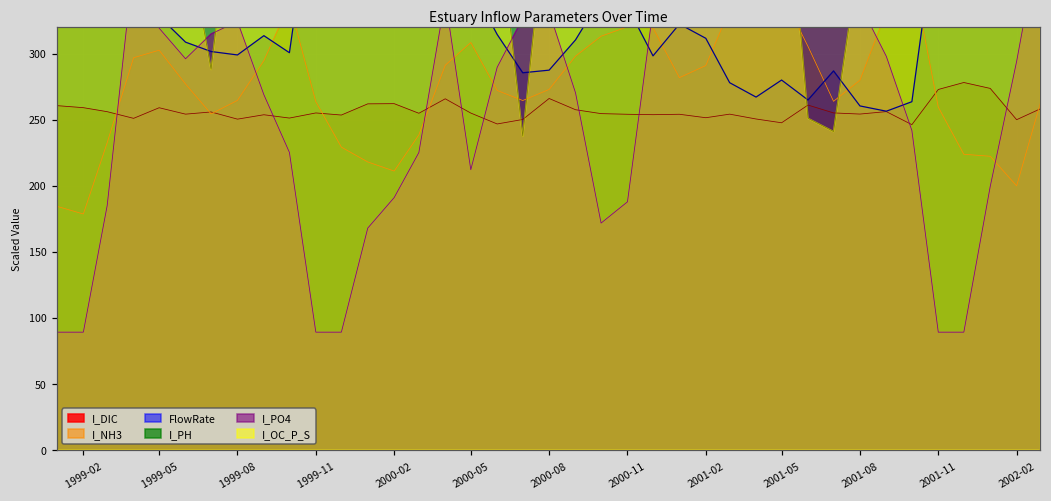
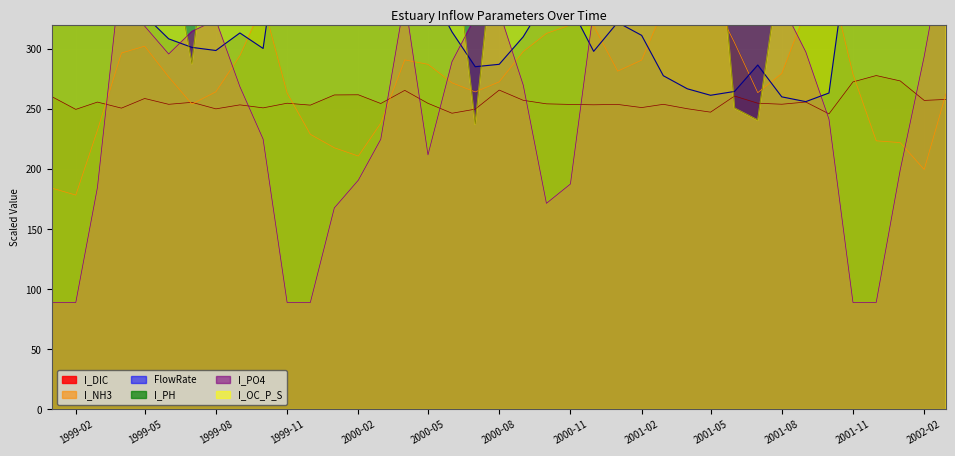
  {
    "I_DIC": {
-     "1999-02": 259,
+     "1999-02": 250,
      "1999-05": 259,
      "1999-08": 250,
      "1999-11": 255,
      "2000-02": 262,
      "2000-05": 255,
      "2000-08": 266,
      "2000-11": 254,
      "2001-02": 251,
      "2001-05": 248,
      "2001-08": 254,
      "2001-11": 273,
-     "2002-02": 250
+     "2002-02": 257
    },
    "I_NH3": {
      "1999-02": 179,
      "1999-05": 303,
      "1999-08": 265,
      "1999-11": 264,
      "2000-02": 211,
-     "2000-05": 308,
+     "2000-05": 288,
      "2000-08": 273,
      "2000-11": 320,
      "2001-02": 291,
      "2001-08": 280,
-     "2001-11": 260,
+     "2001-11": 279,
      "2002-02": 200
    },
    "FlowRate": {
      "1999-08": 299,
      "2000-08": 288,
      "2001-02": 312,
-     "2001-05": 280,
+     "2001-05": 262,
      "2001-08": 260
    },
    "I_PO4": {
      "1999-02": 89,
      "1999-05": 319,
      "1999-11": 89,
      "2000-02": 191,
      "2000-05": 212,
      "2000-11": 188,
      "2001-11": 89,
      "2002-02": 294
    }
  }
